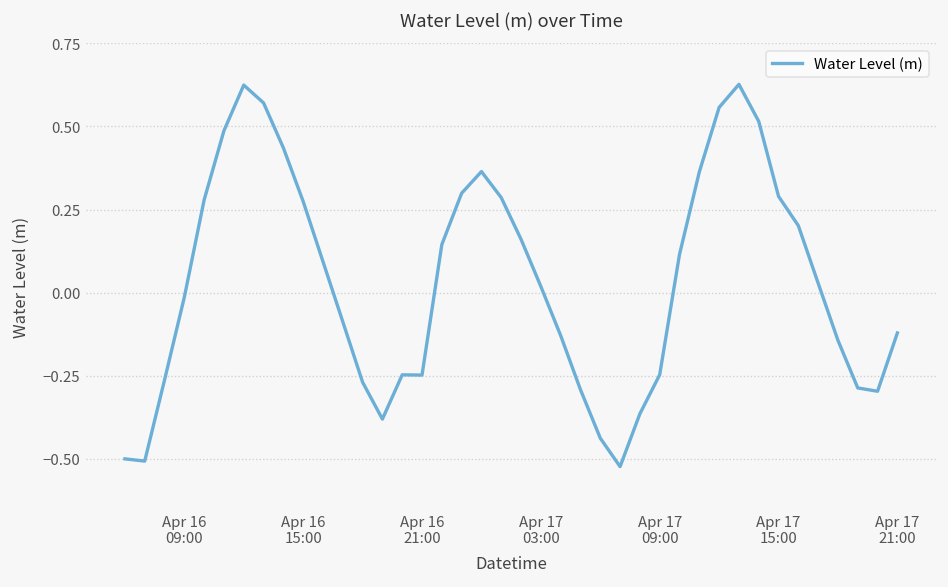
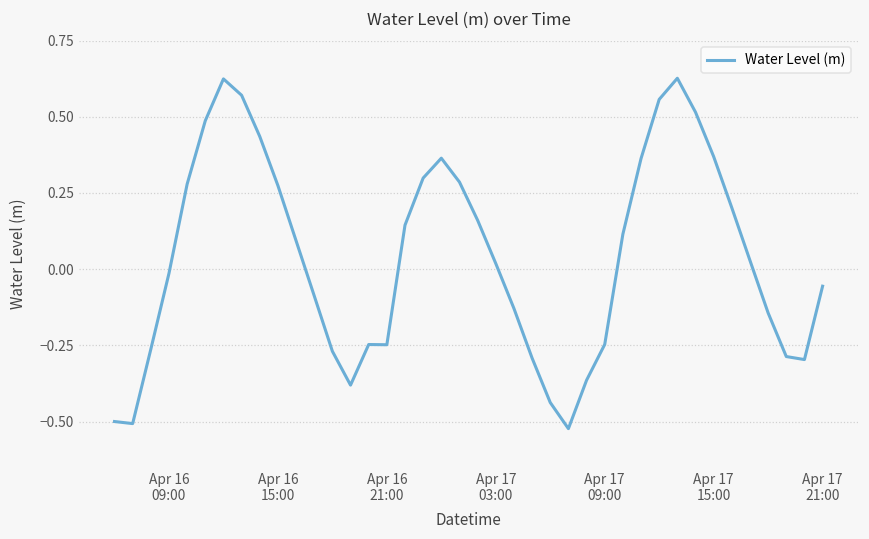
  {
    "Apr 16 09:00": -0.01,
    "Apr 16 15:00": 0.27,
    "Apr 16 21:00": -0.25,
    "Apr 17 03:00": 0.02,
    "Apr 17 09:00": -0.25,
-   "Apr 17 15:00": 0.29,
-   "Apr 17 21:00": -0.12
+   "Apr 17 15:00": 0.37,
+   "Apr 17 21:00": -0.06
  }
